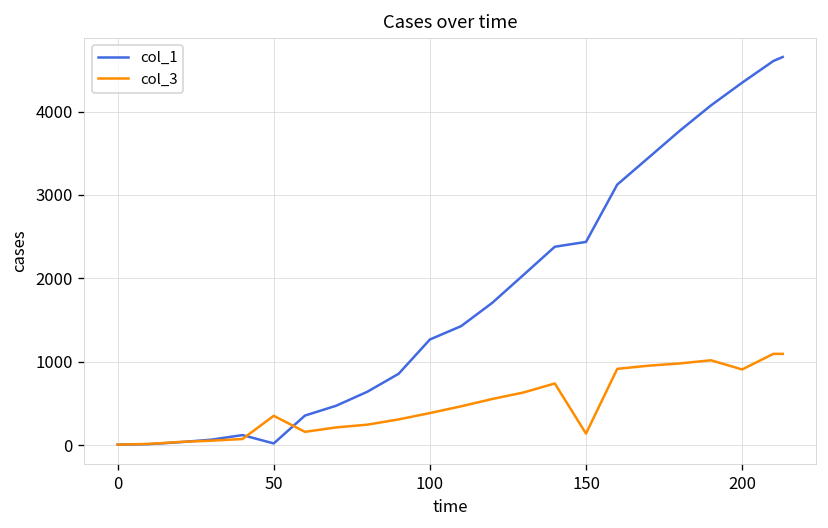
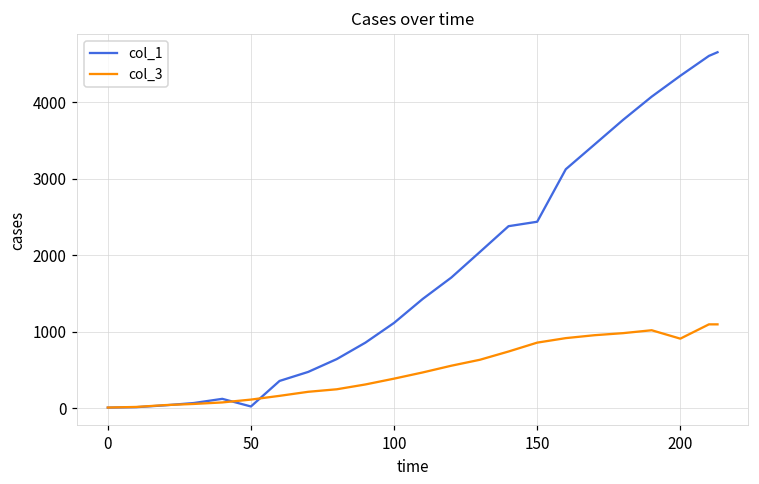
  {
    "col_1": {
      "50": 0,
-     "100": 1300,
+     "100": 1100,
      "150": 2400,
      "200": 4300
    },
    "col_3": {
-     "50": 400,
+     "50": 100,
      "100": 400,
-     "150": 100,
+     "150": 900,
      "200": 900
    }
  }
